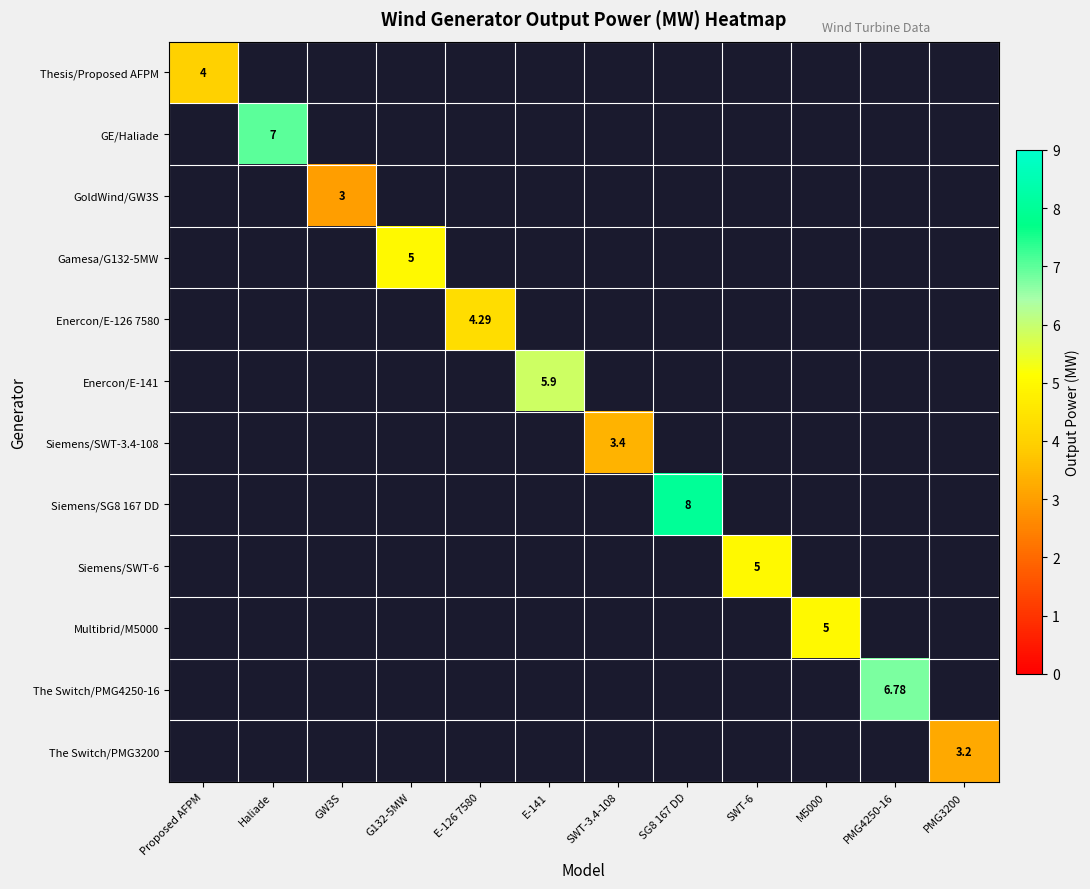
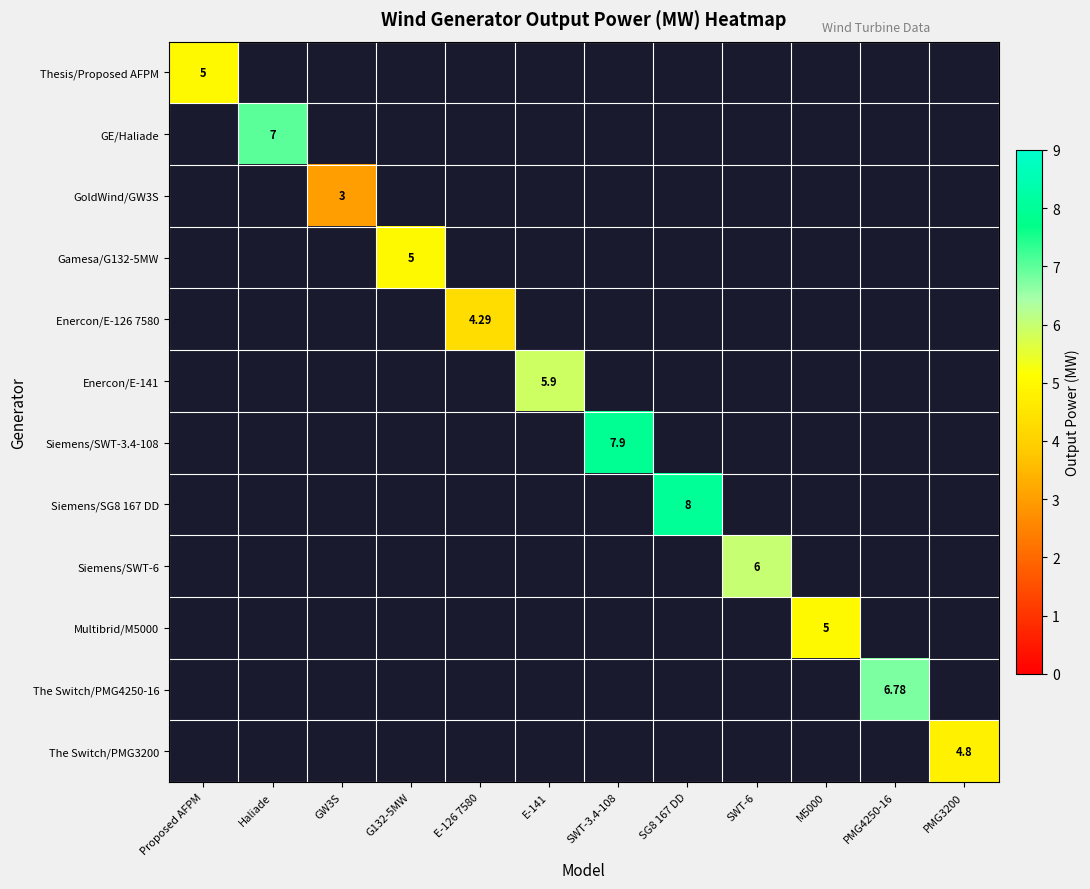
  {
    "Thesis/Proposed AFPM": {
-     "Proposed AFPM": 4
+     "Proposed AFPM": 5
    },
    "GE/Haliade": {
      "Haliade": 7
    },
    "GoldWind/GW3S": {
      "GW3S": 3
    },
    "Gamesa/G132-5MW": {
      "G132-5MW": 5
    },
    "Enercon/E-126 7580": {
      "E-126 7580": 4.29
    },
    "Enercon/E-141": {
      "E-141": 5.9
    },
    "Siemens/SWT-3.4-108": {
-     "SWT-3.4-108": 3.4
+     "SWT-3.4-108": 7.9
    },
    "Siemens/SG8 167 DD": {
      "SG8 167 DD": 8
    },
    "Siemens/SWT-6": {
-     "SWT-6": 5
+     "SWT-6": 6
    },
    "Multibrid/M5000": {
      "M5000": 5
    },
    "The Switch/PMG4250-16": {
      "PMG4250-16": 6.78
    },
    "The Switch/PMG3200": {
-     "PMG3200": 3.2
+     "PMG3200": 4.8
    }
  }
